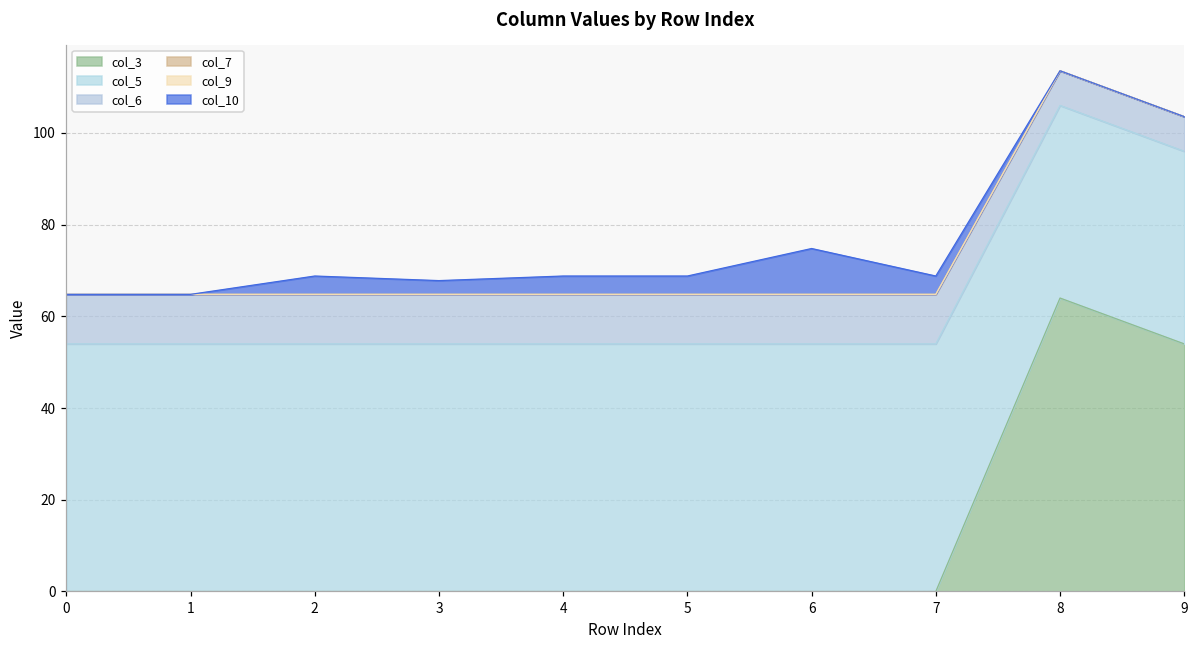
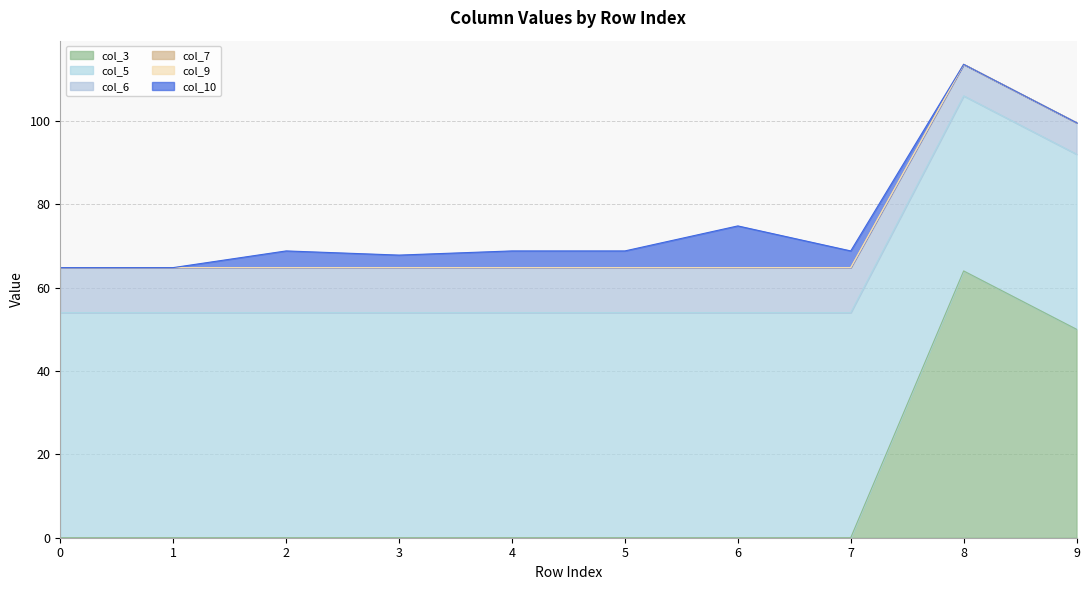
  {
    "col_3": {
      "0": 0,
      "1": 0,
      "2": 0,
      "3": 0,
      "4": 0,
      "5": 0,
      "6": 0,
      "7": 0,
      "8": 64,
-     "9": 54
+     "9": 50
    },
    "col_5": {
      "0": 54,
      "1": 54,
      "2": 54,
      "3": 54,
      "4": 54,
      "5": 54,
      "6": 54,
      "7": 54,
      "8": 42,
      "9": 42
    },
    "col_10": {
      "2": 4,
      "3": 3,
      "4": 4,
      "5": 4,
      "6": 10,
      "7": 4
    }
  }
